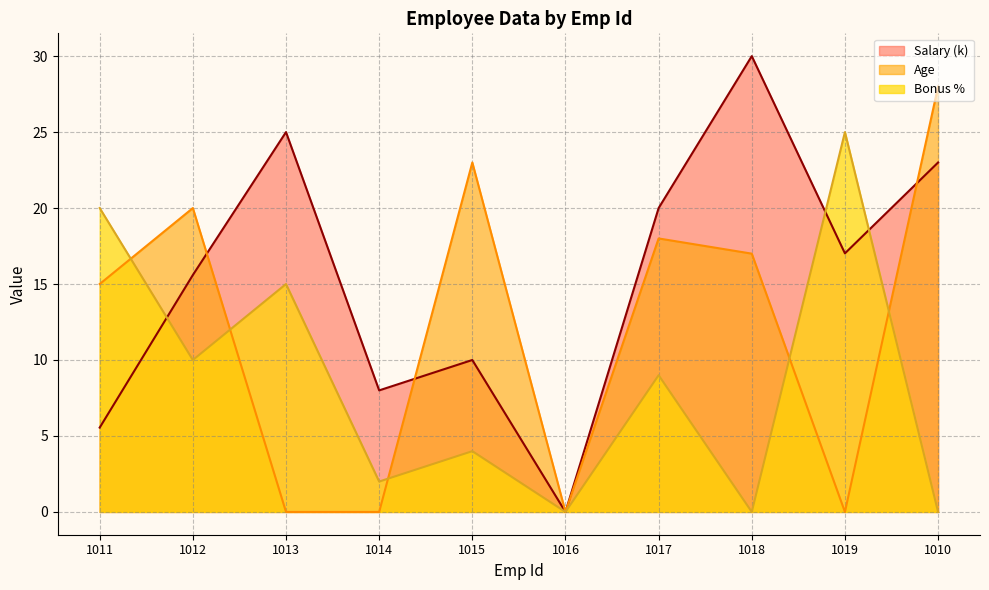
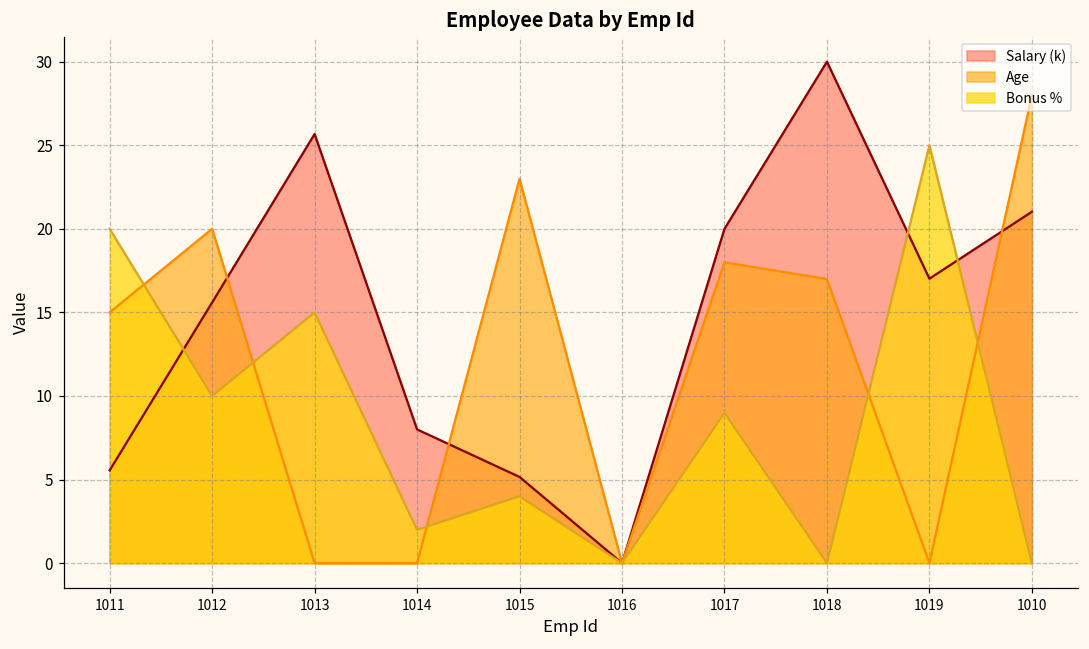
  {
    "Salary (k)": {
      "1011": 5.6,
      "1012": 15.6,
-     "1013": 25.0,
+     "1013": 25.7,
      "1014": 8.0,
-     "1015": 10.0,
+     "1015": 5.2,
      "1017": 20.0,
      "1018": 30.0,
      "1019": 17.0,
-     "1010": 23.0
+     "1010": 21.0
    }
  }
